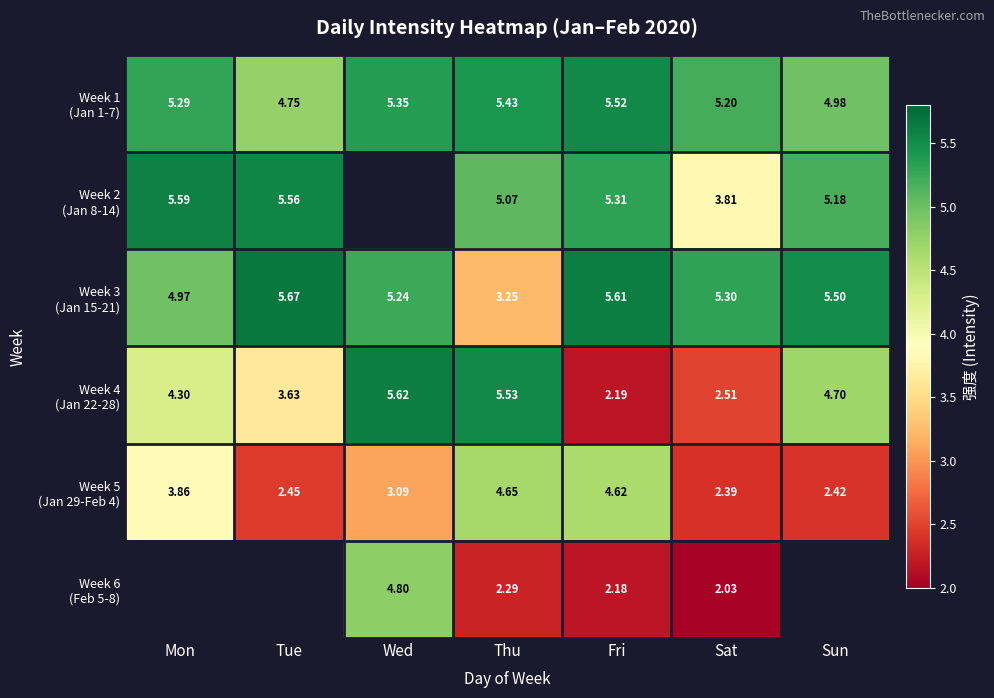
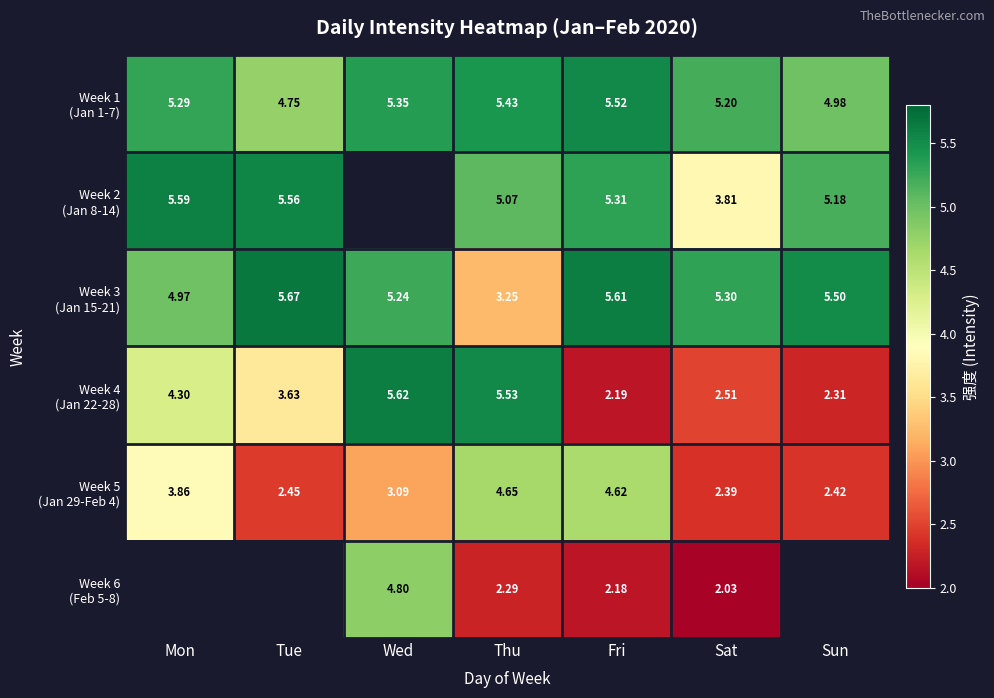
  {
    "Week 1 (Jan 1-7)": {
      "Mon": 5.29,
      "Tue": 4.75,
      "Wed": 5.35,
      "Thu": 5.43,
      "Fri": 5.52,
      "Sat": 5.20,
      "Sun": 4.98
    },
    "Week 2 (Jan 8-14)": {
      "Mon": 5.59,
      "Tue": 5.56,
      "Thu": 5.07,
      "Fri": 5.31,
      "Sat": 3.81,
      "Sun": 5.18
    },
    "Week 3 (Jan 15-21)": {
      "Mon": 4.97,
      "Tue": 5.67,
      "Wed": 5.24,
      "Thu": 3.25,
      "Fri": 5.61,
      "Sat": 5.30,
      "Sun": 5.50
    },
    "Week 4 (Jan 22-28)": {
      "Mon": 4.30,
      "Tue": 3.63,
      "Wed": 5.62,
      "Thu": 5.53,
      "Fri": 2.19,
      "Sat": 2.51,
-     "Sun": 4.70
+     "Sun": 2.31
    },
    "Week 5 (Jan 29-Feb 4)": {
      "Mon": 3.86,
      "Tue": 2.45,
      "Wed": 3.09,
      "Thu": 4.65,
      "Fri": 4.62,
      "Sat": 2.39,
      "Sun": 2.42
    },
    "Week 6 (Feb 5-8)": {
      "Wed": 4.80,
      "Thu": 2.29,
      "Fri": 2.18,
      "Sat": 2.03
    }
  }
